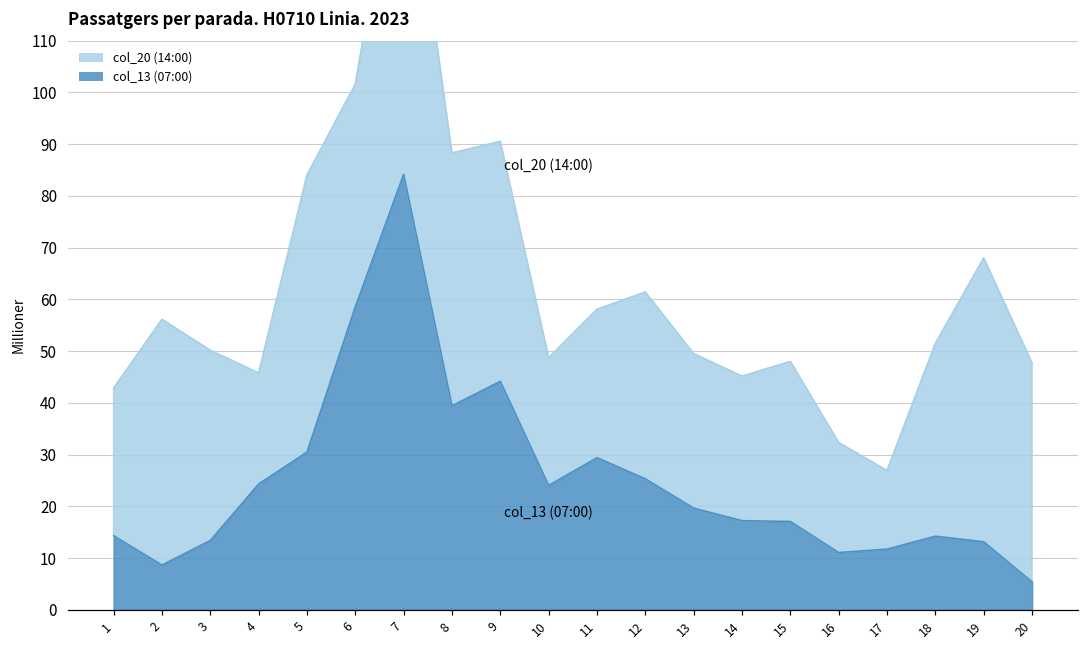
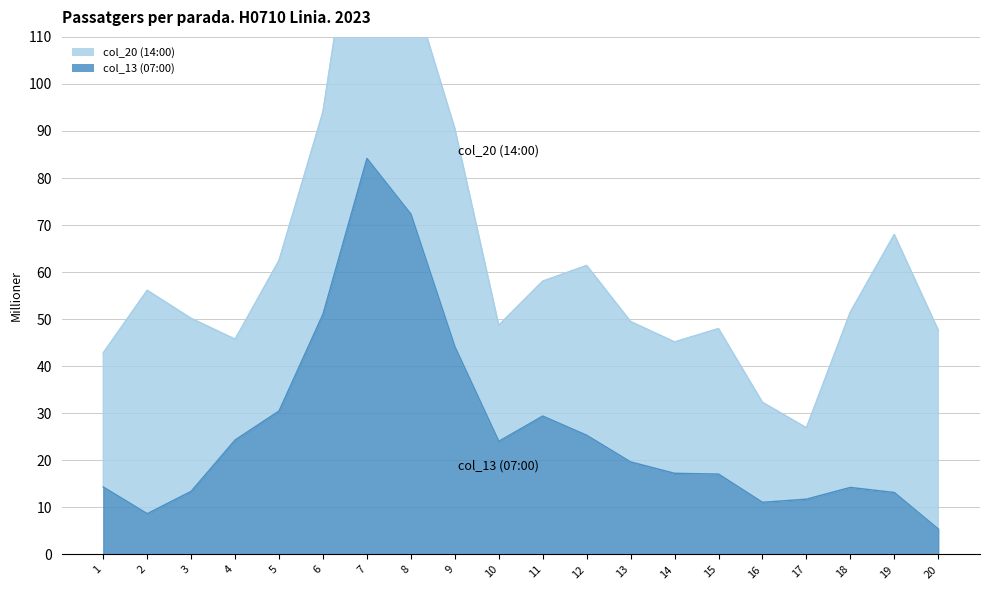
  {
    "col_13 (07:00)": {
      "1": 14,
      "2": 9,
      "3": 13,
      "4": 24,
      "5": 31,
-     "6": 59,
+     "6": 51,
      "7": 84,
-     "8": 39,
+     "8": 72,
      "9": 44,
      "11": 29,
      "12": 25,
      "13": 20,
      "14": 17,
      "15": 17,
      "16": 11,
      "17": 12,
      "18": 14,
      "19": 13,
      "20": 5
    },
    "col_20 (14:00)": {
      "1": 29,
      "2": 47,
      "3": 37,
      "4": 21,
-     "5": 54,
+     "5": 32,
      "6": 43,
      "10": 25,
      "11": 29,
      "12": 36,
      "13": 30,
      "14": 28,
      "15": 31,
      "16": 21,
      "17": 15,
      "18": 37,
      "19": 55,
      "20": 42
    }
  }
